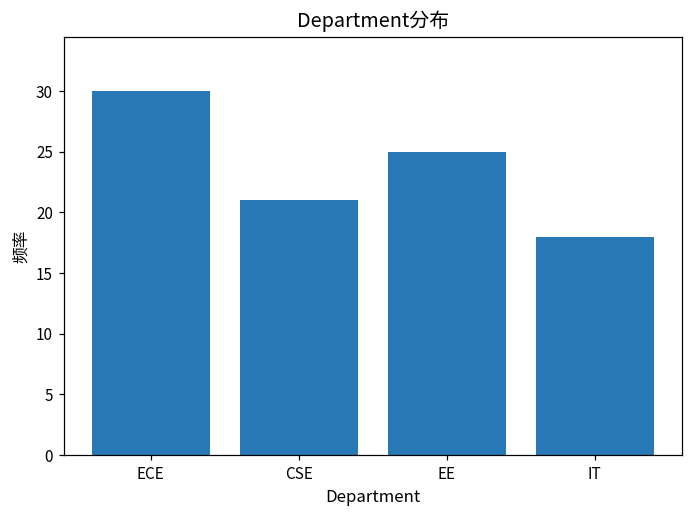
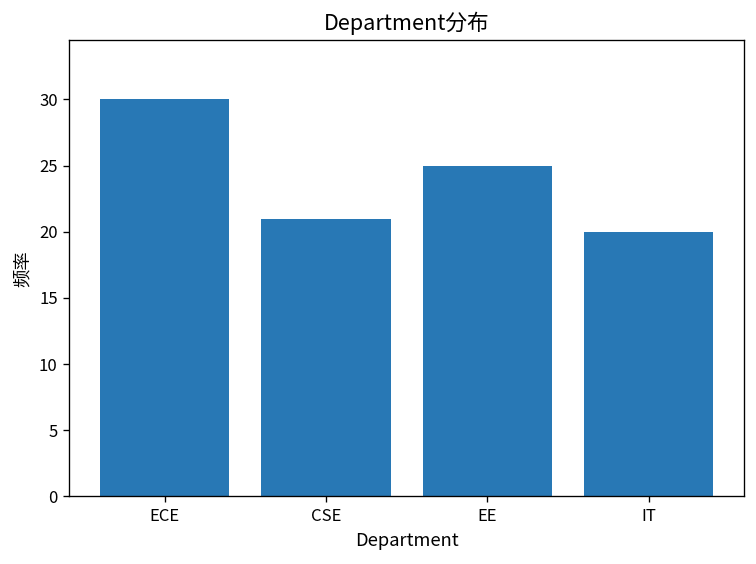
  {
    "ECE": 30,
    "CSE": 21,
    "EE": 25,
-   "IT": 18
+   "IT": 20
  }
